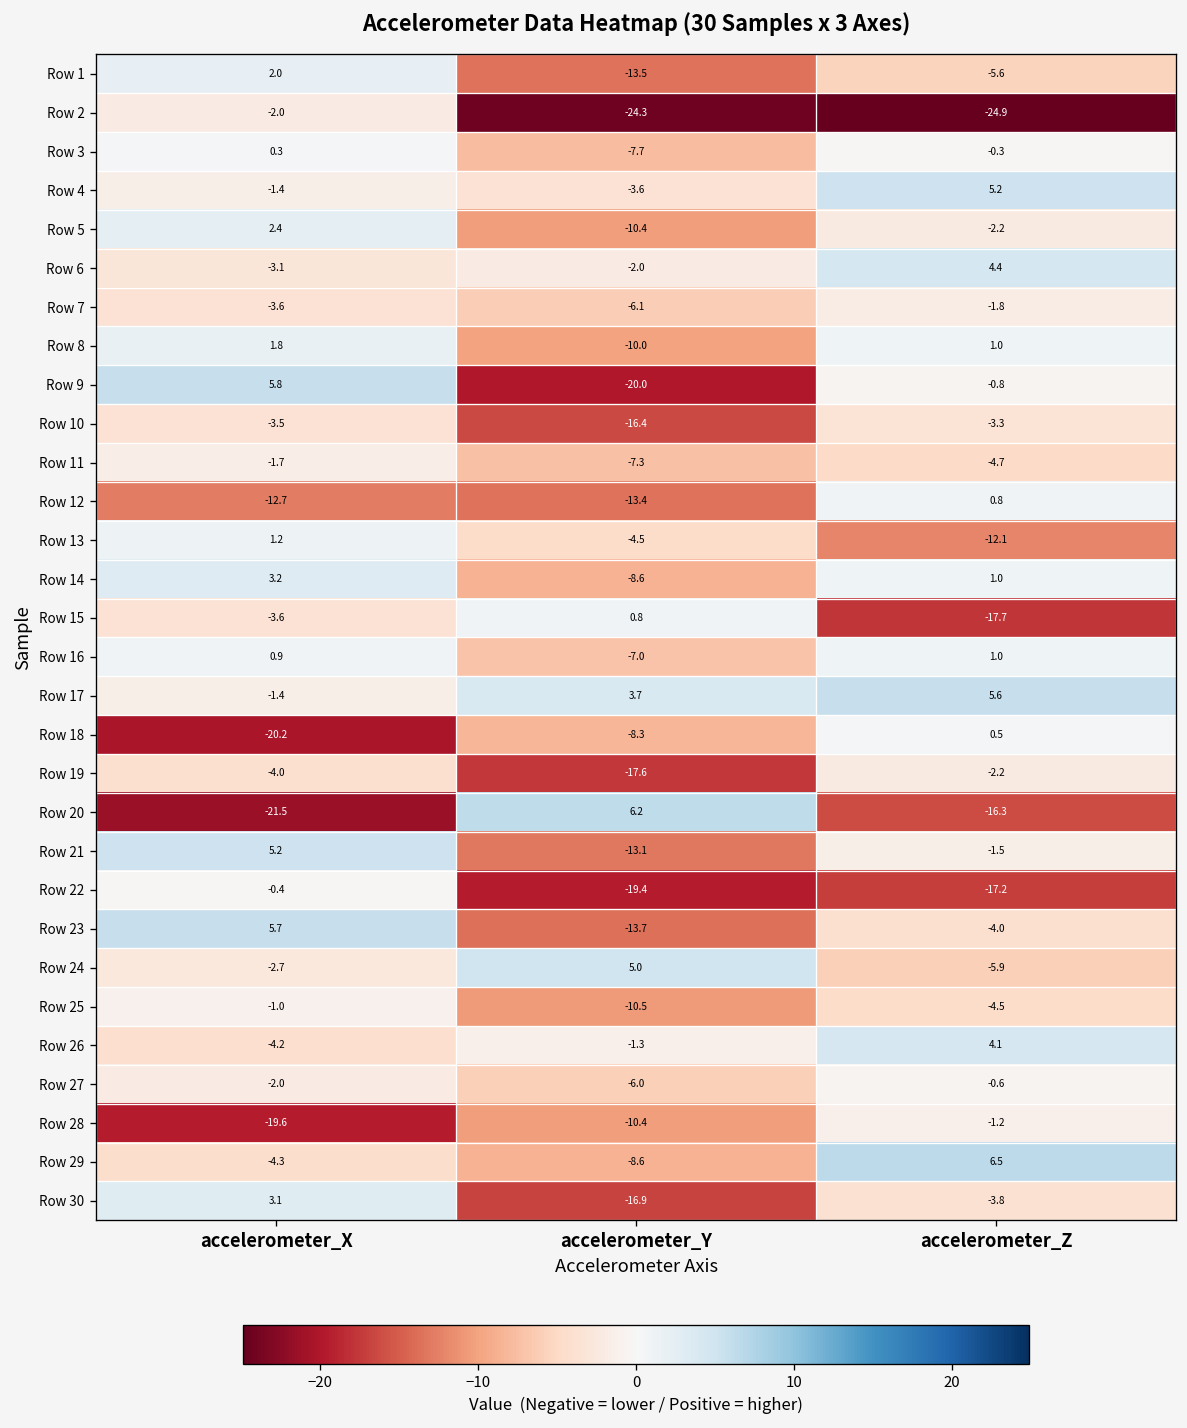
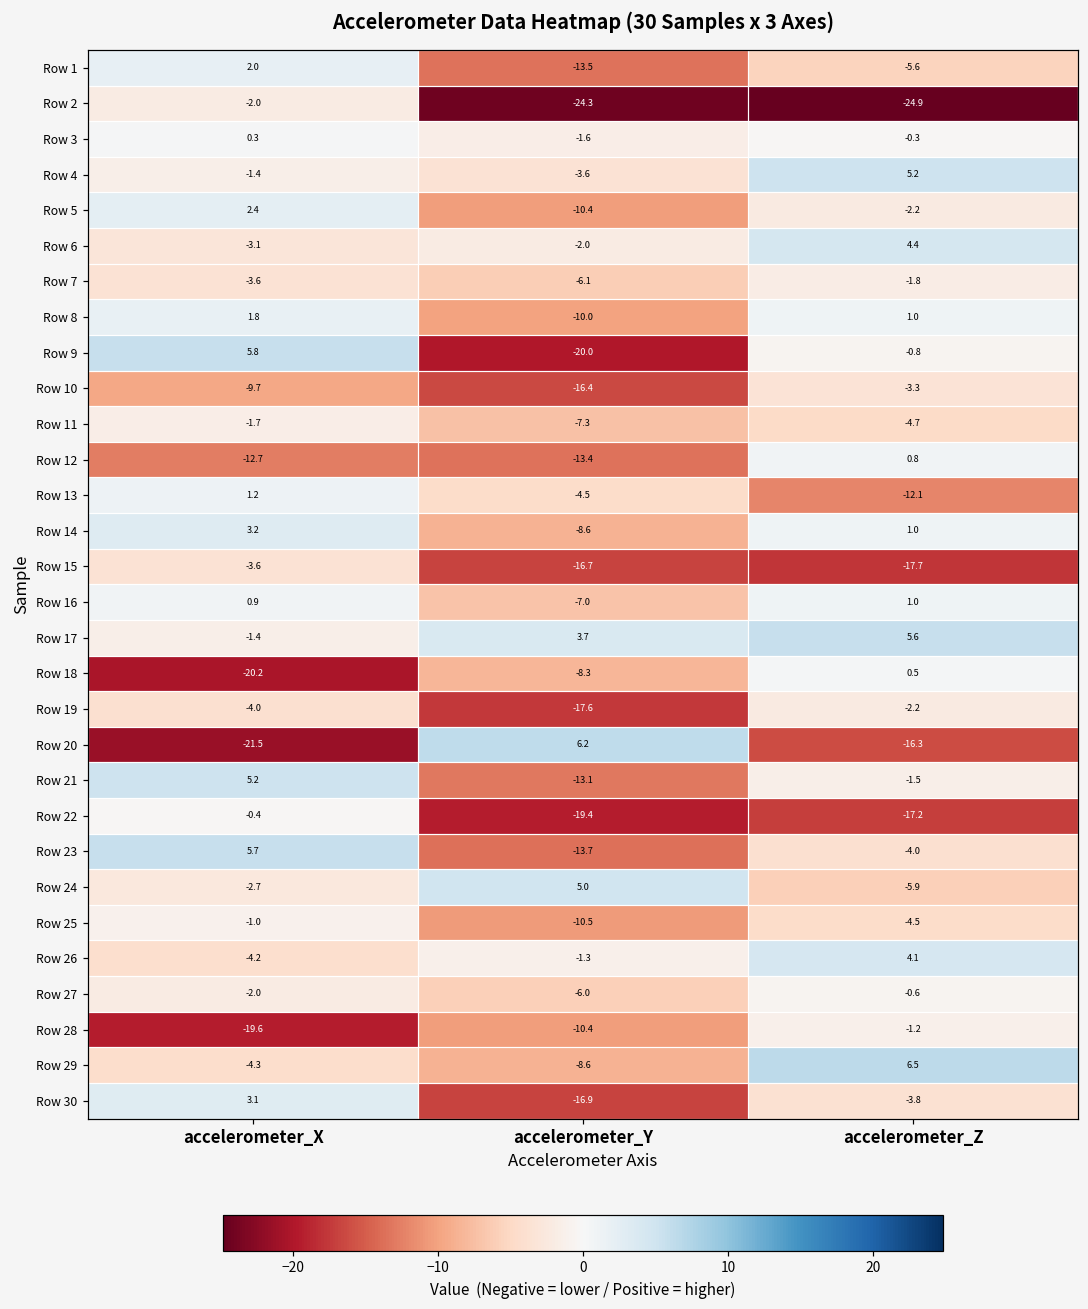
  {
    "Row 1": {
      "accelerometer_X": 2.0,
      "accelerometer_Y": -13.5,
      "accelerometer_Z": -5.6
    },
    "Row 2": {
      "accelerometer_X": -2.0,
      "accelerometer_Y": -24.3,
      "accelerometer_Z": -24.9
    },
    "Row 3": {
      "accelerometer_X": 0.3,
-     "accelerometer_Y": -7.7,
+     "accelerometer_Y": -1.6,
      "accelerometer_Z": -0.3
    },
    "Row 4": {
      "accelerometer_X": -1.4,
      "accelerometer_Y": -3.6,
      "accelerometer_Z": 5.2
    },
    "Row 5": {
      "accelerometer_X": 2.4,
      "accelerometer_Y": -10.4,
      "accelerometer_Z": -2.2
    },
    "Row 6": {
      "accelerometer_X": -3.1,
      "accelerometer_Y": -2.0,
      "accelerometer_Z": 4.4
    },
    "Row 7": {
      "accelerometer_X": -3.6,
      "accelerometer_Y": -6.1,
      "accelerometer_Z": -1.8
    },
    "Row 8": {
      "accelerometer_X": 1.8,
      "accelerometer_Y": -10.0,
      "accelerometer_Z": 1.0
    },
    "Row 9": {
      "accelerometer_X": 5.8,
      "accelerometer_Y": -20.0,
      "accelerometer_Z": -0.8
    },
    "Row 10": {
-     "accelerometer_X": -3.5,
+     "accelerometer_X": -9.7,
      "accelerometer_Y": -16.4,
      "accelerometer_Z": -3.3
    },
    "Row 11": {
      "accelerometer_X": -1.7,
      "accelerometer_Y": -7.3,
      "accelerometer_Z": -4.7
    },
    "Row 12": {
      "accelerometer_X": -12.7,
      "accelerometer_Y": -13.4,
      "accelerometer_Z": 0.8
    },
    "Row 13": {
      "accelerometer_X": 1.2,
      "accelerometer_Y": -4.5,
      "accelerometer_Z": -12.1
    },
    "Row 14": {
      "accelerometer_X": 3.2,
      "accelerometer_Y": -8.6,
      "accelerometer_Z": 1.0
    },
    "Row 15": {
      "accelerometer_X": -3.6,
-     "accelerometer_Y": 0.8,
+     "accelerometer_Y": -16.7,
      "accelerometer_Z": -17.7
    },
    "Row 16": {
      "accelerometer_X": 0.9,
      "accelerometer_Y": -7.0,
      "accelerometer_Z": 1.0
    },
    "Row 17": {
      "accelerometer_X": -1.4,
      "accelerometer_Y": 3.7,
      "accelerometer_Z": 5.6
    },
    "Row 18": {
      "accelerometer_X": -20.2,
      "accelerometer_Y": -8.3,
      "accelerometer_Z": 0.5
    },
    "Row 19": {
      "accelerometer_X": -4.0,
      "accelerometer_Y": -17.6,
      "accelerometer_Z": -2.2
    },
    "Row 20": {
      "accelerometer_X": -21.5,
      "accelerometer_Y": 6.2,
      "accelerometer_Z": -16.3
    },
    "Row 21": {
      "accelerometer_X": 5.2,
      "accelerometer_Y": -13.1,
      "accelerometer_Z": -1.5
    },
    "Row 22": {
      "accelerometer_X": -0.4,
      "accelerometer_Y": -19.4,
      "accelerometer_Z": -17.2
    },
    "Row 23": {
      "accelerometer_X": 5.7,
      "accelerometer_Y": -13.7,
      "accelerometer_Z": -4.0
    },
    "Row 24": {
      "accelerometer_X": -2.7,
      "accelerometer_Y": 5.0,
      "accelerometer_Z": -5.9
    },
    "Row 25": {
      "accelerometer_X": -1.0,
      "accelerometer_Y": -10.5,
      "accelerometer_Z": -4.5
    },
    "Row 26": {
      "accelerometer_X": -4.2,
      "accelerometer_Y": -1.3,
      "accelerometer_Z": 4.1
    },
    "Row 27": {
      "accelerometer_X": -2.0,
      "accelerometer_Y": -6.0,
      "accelerometer_Z": -0.6
    },
    "Row 28": {
      "accelerometer_X": -19.6,
      "accelerometer_Y": -10.4,
      "accelerometer_Z": -1.2
    },
    "Row 29": {
      "accelerometer_X": -4.3,
      "accelerometer_Y": -8.6,
      "accelerometer_Z": 6.5
    },
    "Row 30": {
      "accelerometer_X": 3.1,
      "accelerometer_Y": -16.9,
      "accelerometer_Z": -3.8
    }
  }
